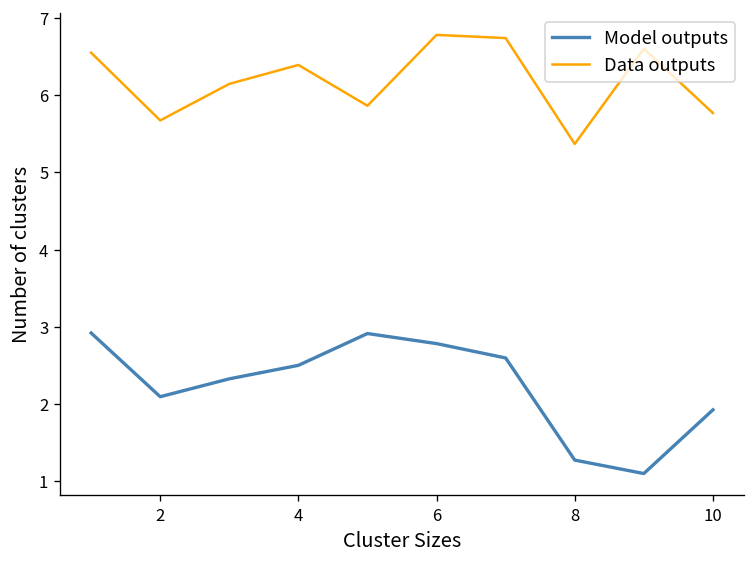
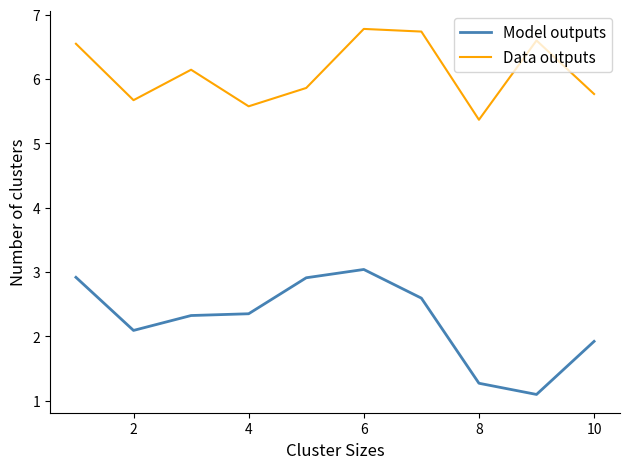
  {
    "Model outputs": {
      "2": 2.1,
-     "4": 2.5,
-     "6": 2.8,
+     "4": 2.4,
+     "6": 3.0,
      "8": 1.3,
      "10": 1.9
    },
    "Data outputs": {
      "2": 5.7,
-     "4": 6.4,
+     "4": 5.6,
      "6": 6.8,
      "8": 5.4,
      "10": 5.8
    }
  }
